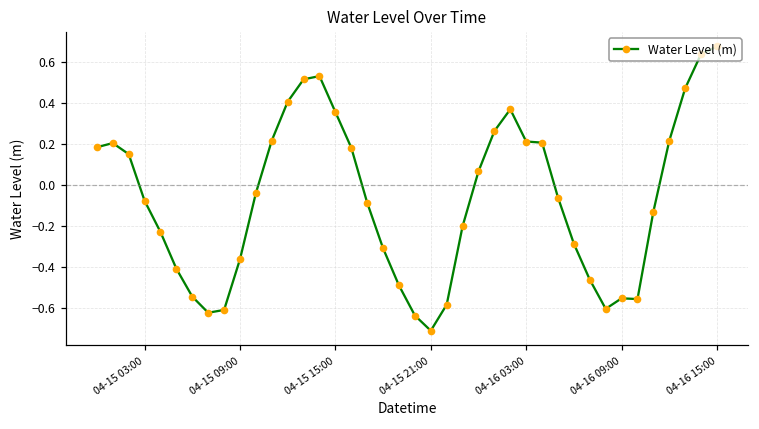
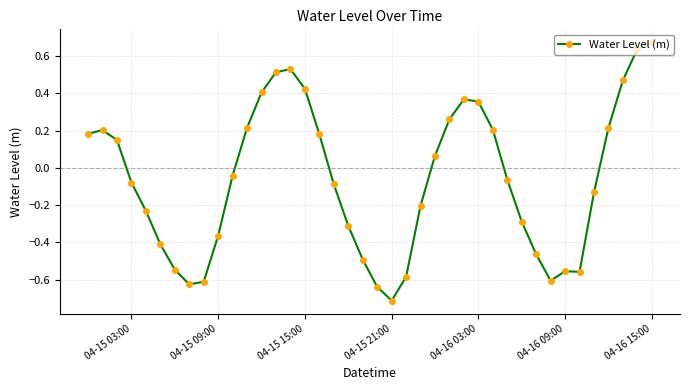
  {
    "04-15 03:00": -0.08,
    "04-15 09:00": -0.36,
-   "04-15 15:00": 0.35,
+   "04-15 15:00": 0.42,
    "04-15 21:00": -0.71,
-   "04-16 03:00": 0.21,
+   "04-16 03:00": 0.36,
    "04-16 09:00": -0.55
  }
